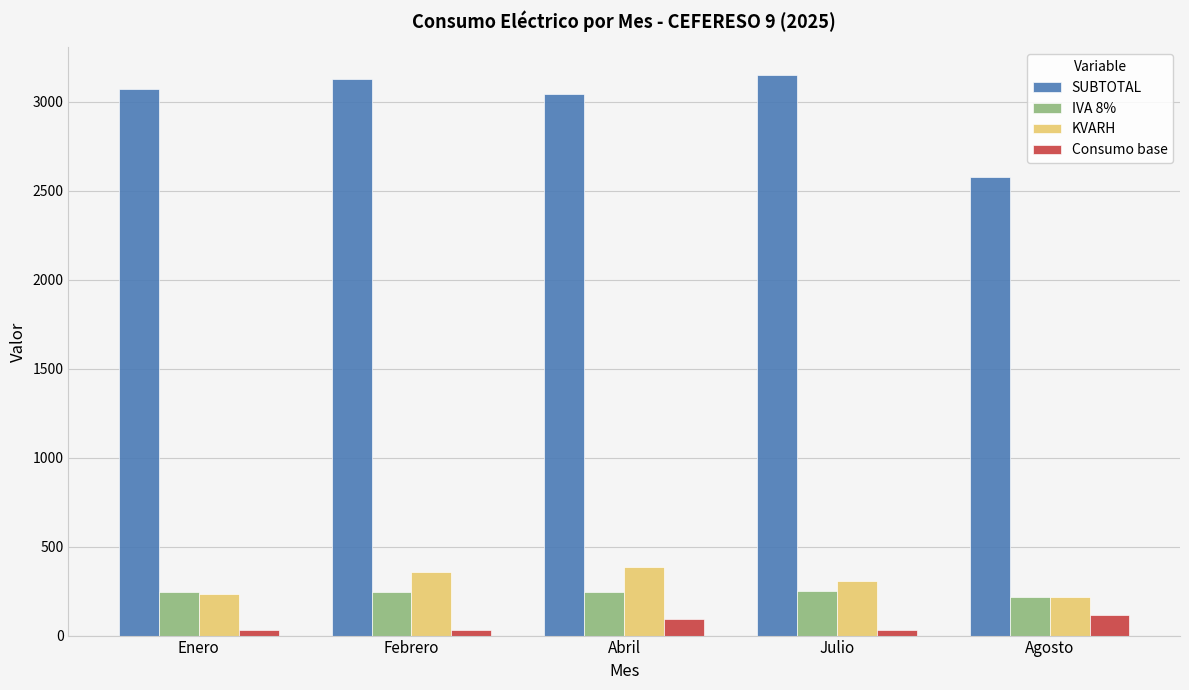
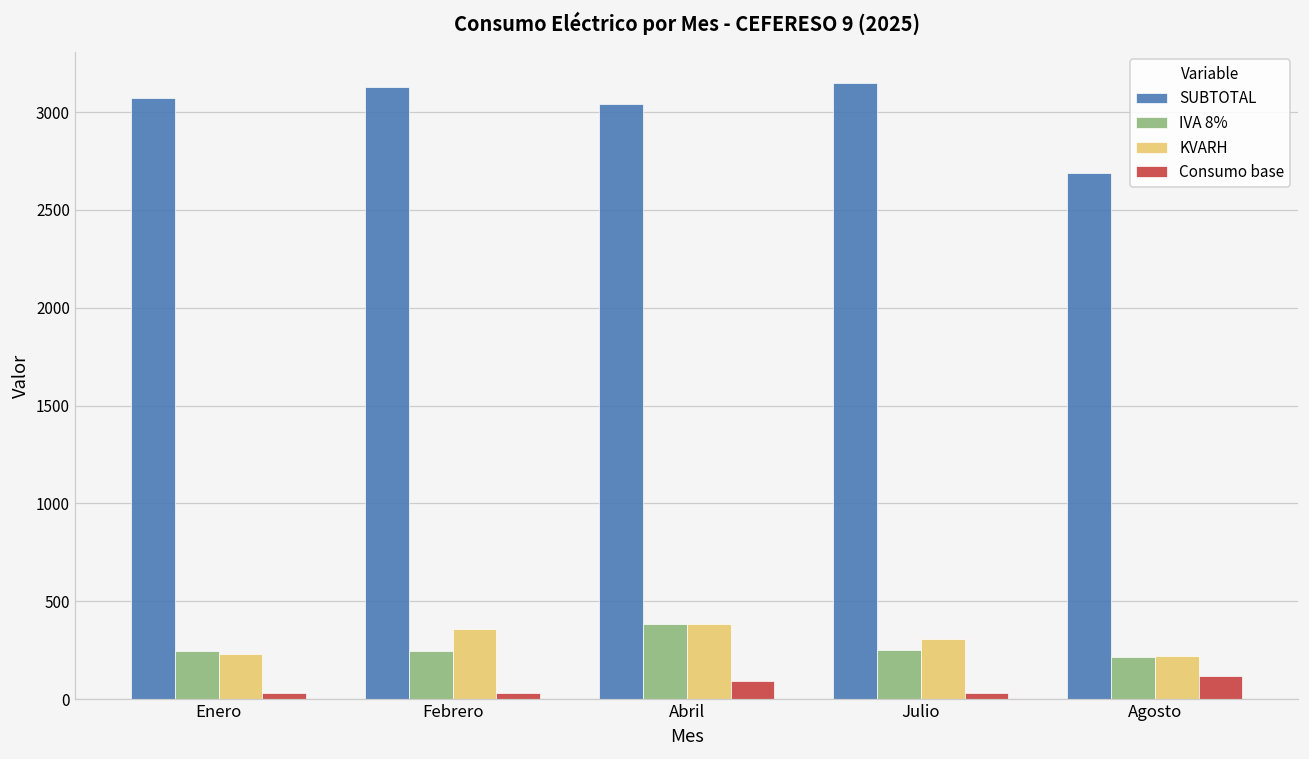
  {
    "SUBTOTAL": {
      "Enero": 3070,
      "Febrero": 3130,
      "Abril": 3040,
      "Julio": 3150,
-     "Agosto": 2580
+     "Agosto": 2690
    },
    "IVA 8%": {
      "Enero": 250,
      "Febrero": 240,
-     "Abril": 240,
+     "Abril": 390,
      "Julio": 250,
      "Agosto": 210
    },
    "KVARH": {
      "Enero": 230,
      "Febrero": 360,
      "Abril": 390,
      "Julio": 310,
      "Agosto": 220
    },
    "Consumo base": {
      "Enero": 30,
      "Febrero": 30,
      "Abril": 90,
      "Julio": 30,
      "Agosto": 120
    }
  }
